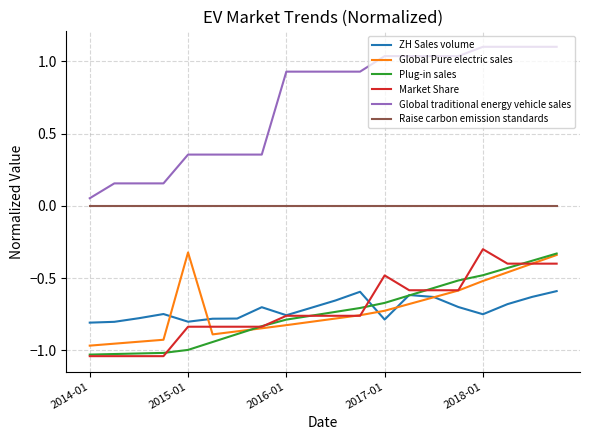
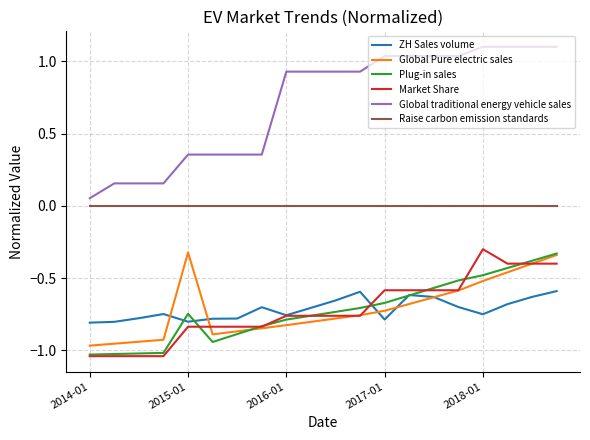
  {
    "ZH Sales volume": {
      "2014-01": -0.81,
      "2015-01": -0.80,
      "2017-01": -0.79,
      "2018-01": -0.75
    },
    "Global Pure electric sales": {
      "2014-01": -0.97,
      "2015-01": -0.32,
      "2016-01": -0.83,
      "2017-01": -0.73,
      "2018-01": -0.52
    },
    "Plug-in sales": {
-     "2015-01": -1.00,
+     "2015-01": -0.75,
      "2016-01": -0.79,
      "2017-01": -0.67,
      "2018-01": -0.48
    },
    "Market Share": {
      "2015-01": -0.84,
-     "2017-01": -0.48,
+     "2017-01": -0.58,
      "2018-01": -0.30
    },
    "Global traditional energy vehicle sales": {
      "2014-01": 0.05,
      "2015-01": 0.35,
      "2016-01": 0.93
    },
    "Raise carbon emission standards": {
      "2014-01": 0.00,
      "2015-01": 0.00,
      "2016-01": 0.00,
      "2017-01": 0.00,
      "2018-01": 0.00
    }
  }
